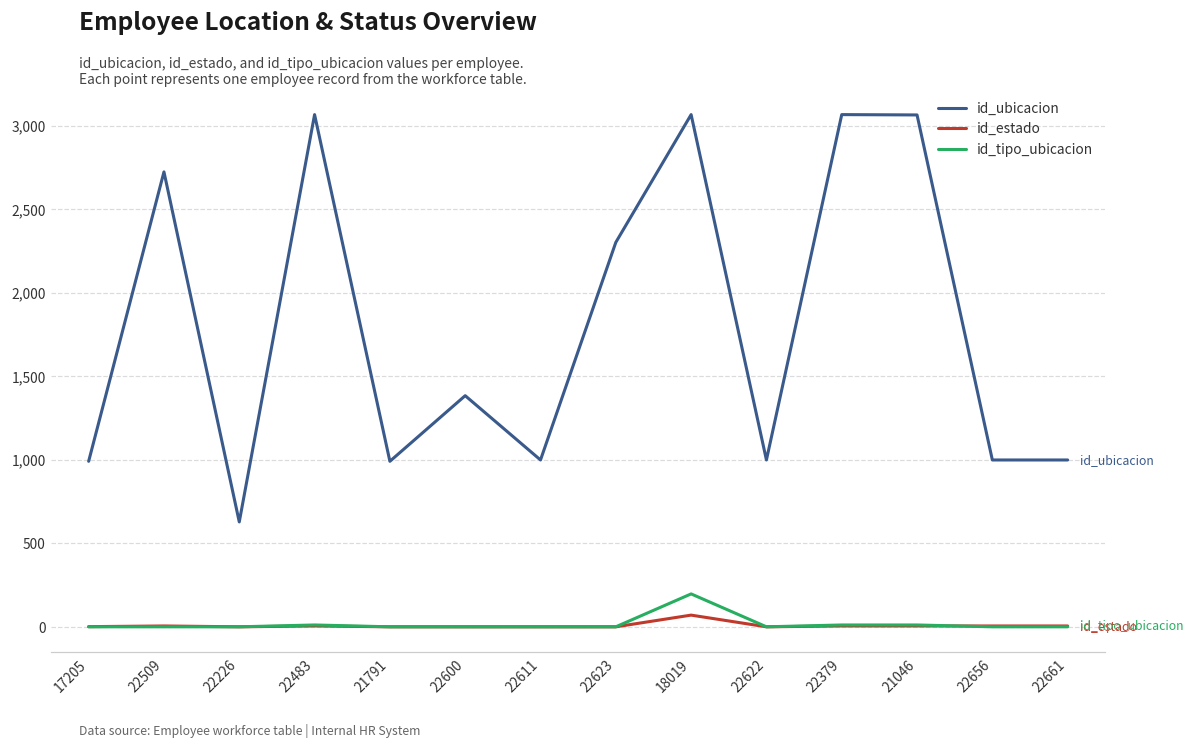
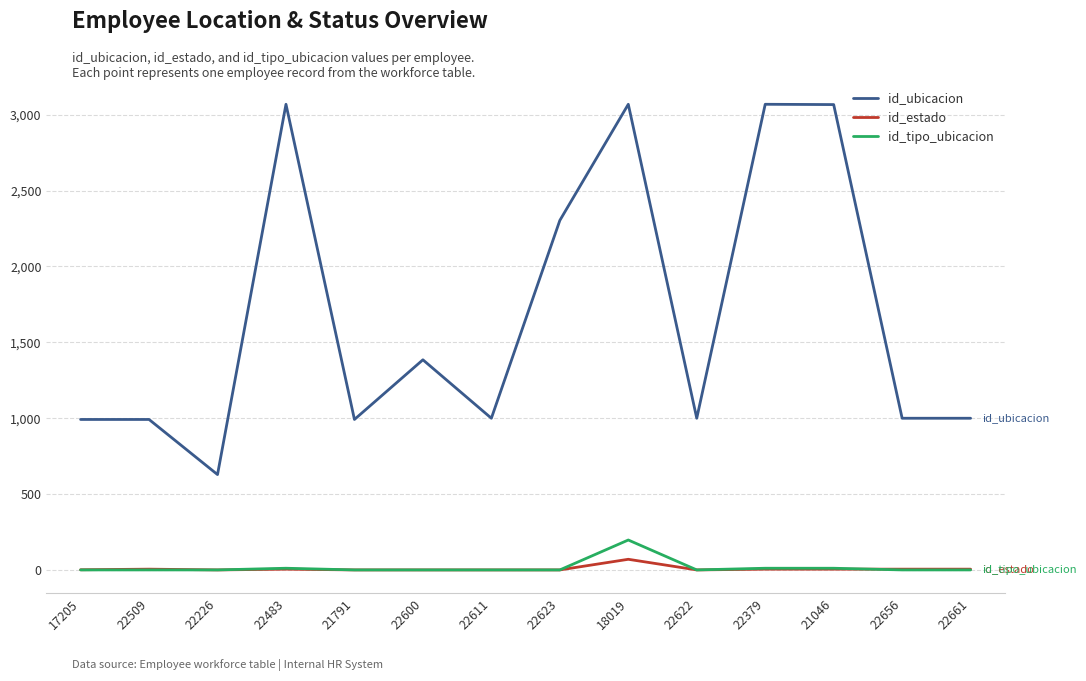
  {
    "id_ubicacion": {
      "17205": "990",
-     "22509": "2,730",
+     "22509": "990",
      "22226": "630",
      "22483": "3,070",
      "21791": "990",
      "22600": "1,390",
      "22611": "1,000",
      "22623": "2,300",
      "18019": "3,070",
      "22622": "1,000",
      "22379": "3,070",
      "21046": "3,070",
      "22656": "1,000",
      "22661": "1,000"
    },
    "id_estado": {
      "18019": "70"
    },
    "id_tipo_ubicacion": {
      "18019": "200"
    }
  }
